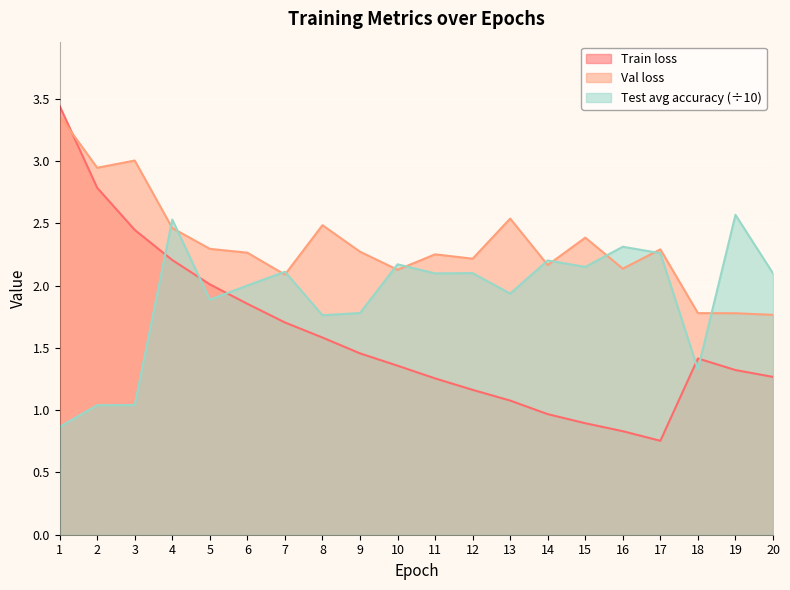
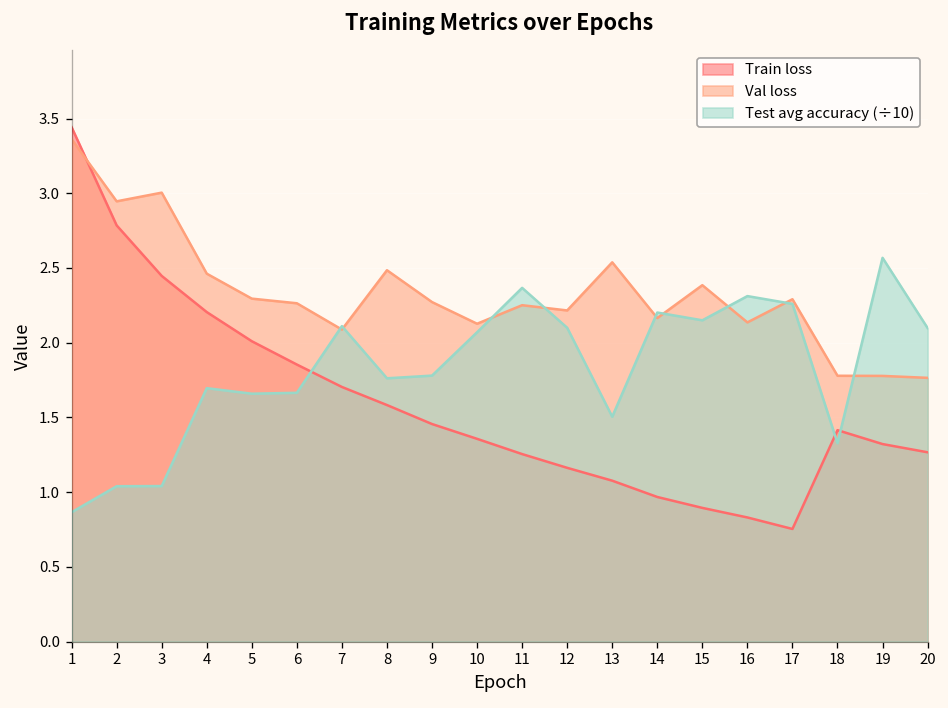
  {
    "Test avg accuracy (÷10)": {
      "1": 0.87,
      "2": 1.04,
      "3": 1.04,
-     "4": 2.53,
-     "5": 1.89,
-     "6": 2.00,
+     "4": 1.70,
+     "5": 1.66,
+     "6": 1.66,
      "7": 2.11,
      "8": 1.76,
      "9": 1.78,
-     "10": 2.17,
-     "11": 2.10,
+     "10": 2.07,
+     "11": 2.37,
      "12": 2.10,
-     "13": 1.94,
+     "13": 1.51,
      "14": 2.20,
      "15": 2.15,
      "16": 2.31,
      "17": 2.26,
      "18": 1.33,
      "19": 2.57,
      "20": 2.10
    }
  }
